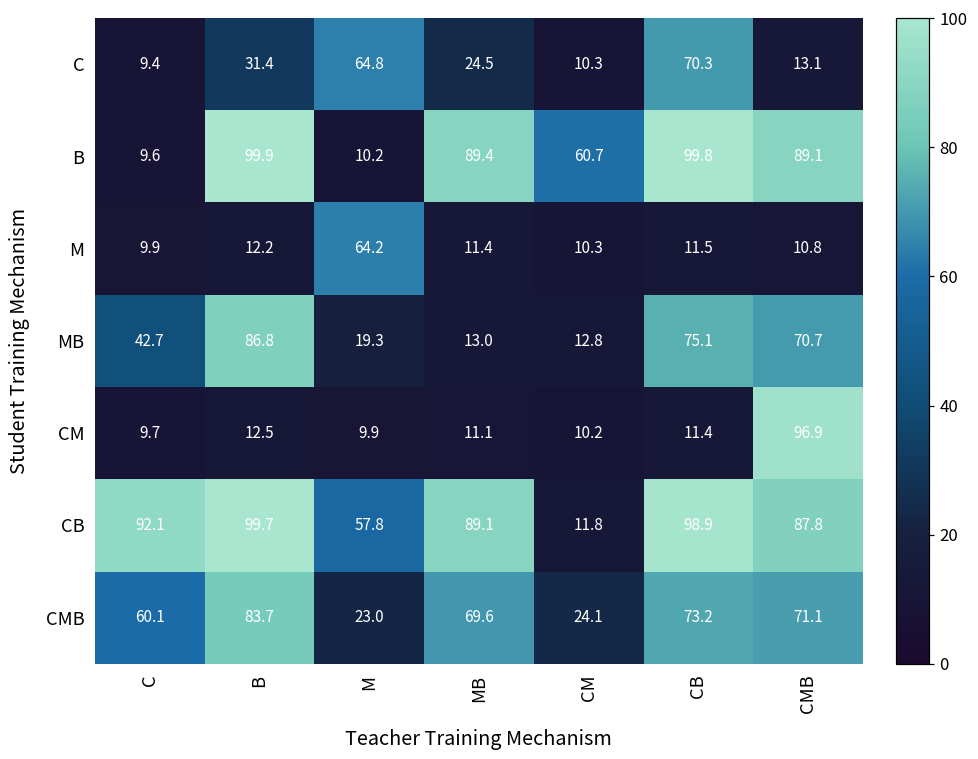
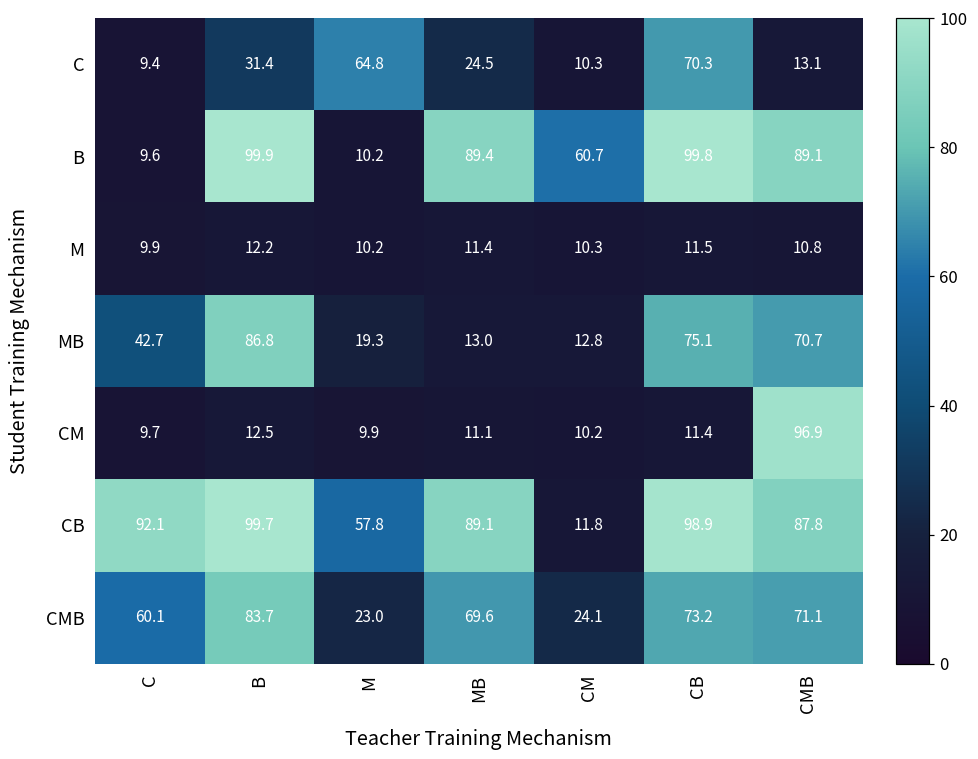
  {
    "C": {
      "C": 9.4,
      "B": 31.4,
      "M": 64.8,
      "MB": 24.5,
      "CM": 10.3,
      "CB": 70.3,
      "CMB": 13.1
    },
    "B": {
      "C": 9.6,
      "B": 99.9,
      "M": 10.2,
      "MB": 89.4,
      "CM": 60.7,
      "CB": 99.8,
      "CMB": 89.1
    },
    "M": {
      "C": 9.9,
      "B": 12.2,
-     "M": 64.2,
+     "M": 10.2,
      "MB": 11.4,
      "CM": 10.3,
      "CB": 11.5,
      "CMB": 10.8
    },
    "MB": {
      "C": 42.7,
      "B": 86.8,
      "M": 19.3,
      "MB": 13.0,
      "CM": 12.8,
      "CB": 75.1,
      "CMB": 70.7
    },
    "CM": {
      "C": 9.7,
      "B": 12.5,
      "M": 9.9,
      "MB": 11.1,
      "CM": 10.2,
      "CB": 11.4,
      "CMB": 96.9
    },
    "CB": {
      "C": 92.1,
      "B": 99.7,
      "M": 57.8,
      "MB": 89.1,
      "CM": 11.8,
      "CB": 98.9,
      "CMB": 87.8
    },
    "CMB": {
      "C": 60.1,
      "B": 83.7,
      "M": 23.0,
      "MB": 69.6,
      "CM": 24.1,
      "CB": 73.2,
      "CMB": 71.1
    }
  }
